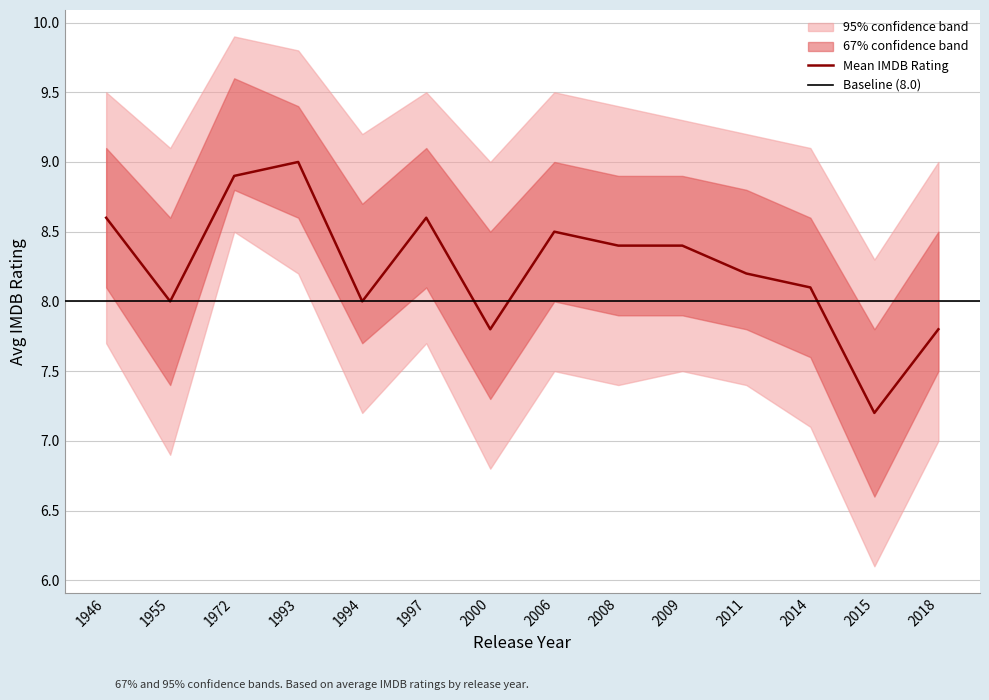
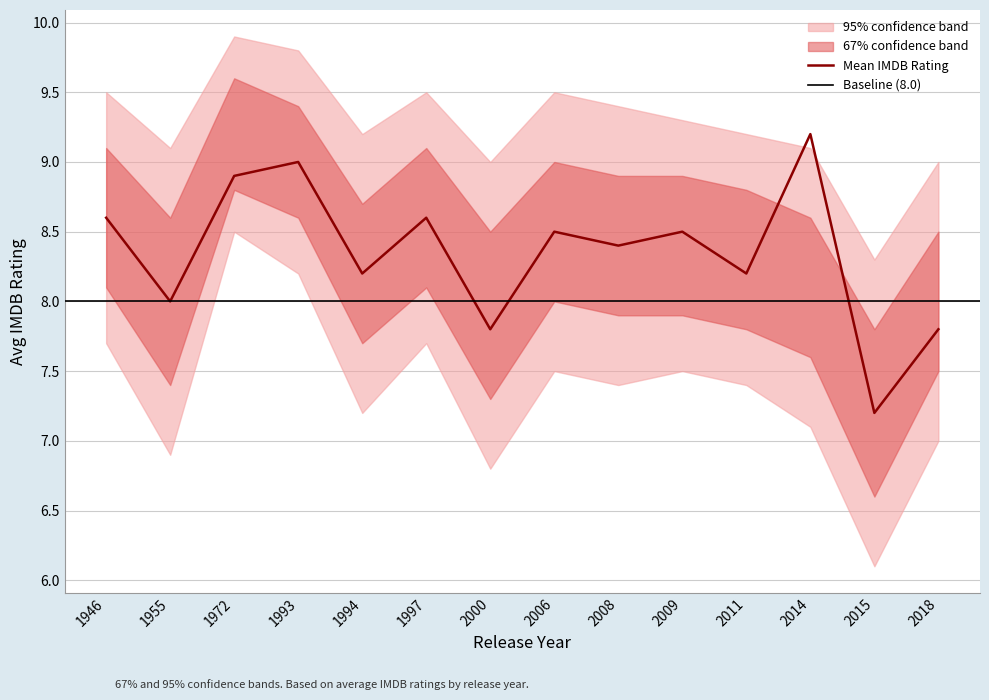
  {
    "Mean IMDB Rating": {
      "1946": 8.6,
      "1955": 8.0,
      "1972": 8.9,
      "1993": 9.0,
-     "1994": 8.0,
+     "1994": 8.2,
      "1997": 8.6,
      "2000": 7.8,
      "2006": 8.5,
      "2008": 8.4,
-     "2009": 8.4,
+     "2009": 8.5,
      "2011": 8.2,
-     "2014": 8.1,
+     "2014": 9.2,
      "2015": 7.2,
      "2018": 7.8
    }
  }
